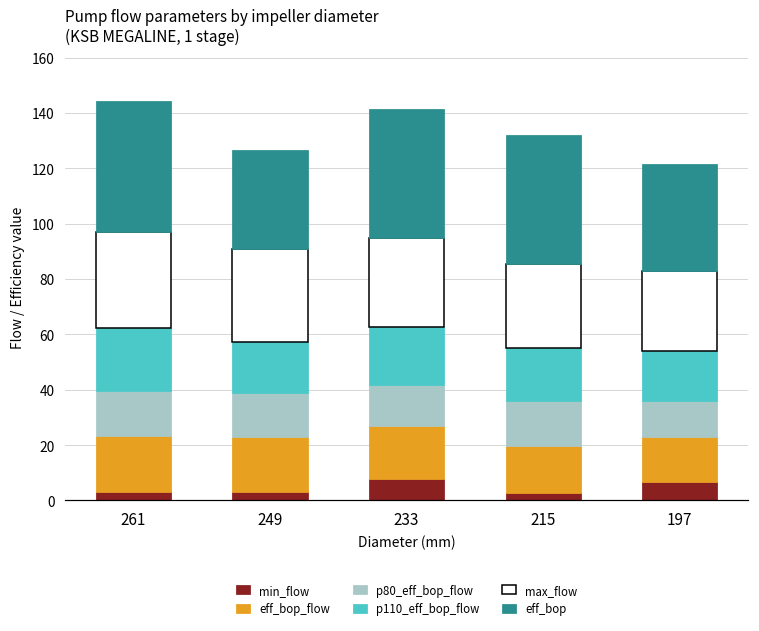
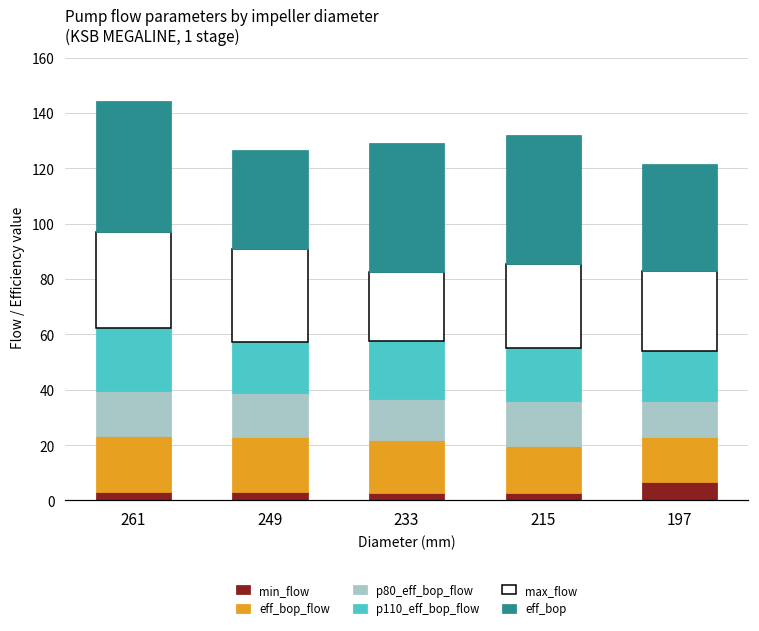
  {
    "min_flow": {
      "261": 3,
      "249": 3,
-     "233": 8,
+     "233": 3,
      "215": 3,
      "197": 7
    },
    "eff_bop_flow": {
      "261": 20,
      "249": 20,
      "233": 19,
      "215": 17,
      "197": 16
    },
    "p80_eff_bop_flow": {
      "261": 16,
      "249": 16,
      "233": 15,
      "215": 16,
      "197": 13
    },
    "p110_eff_bop_flow": {
      "261": 22,
      "249": 18,
      "233": 21,
      "215": 19,
      "197": 18
    },
    "max_flow": {
      "261": 35,
      "249": 34,
-     "233": 32,
+     "233": 25,
      "215": 30,
      "197": 29
    },
    "eff_bop": {
      "261": 47,
      "249": 36,
      "233": 47,
      "215": 47,
      "197": 39
    }
  }
